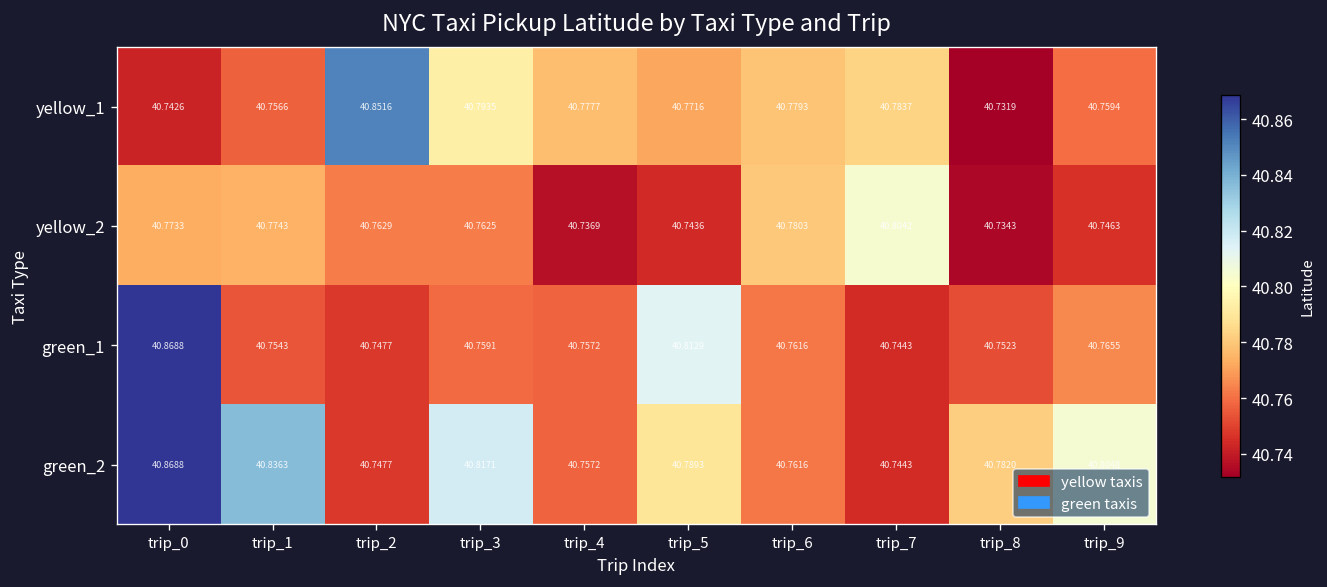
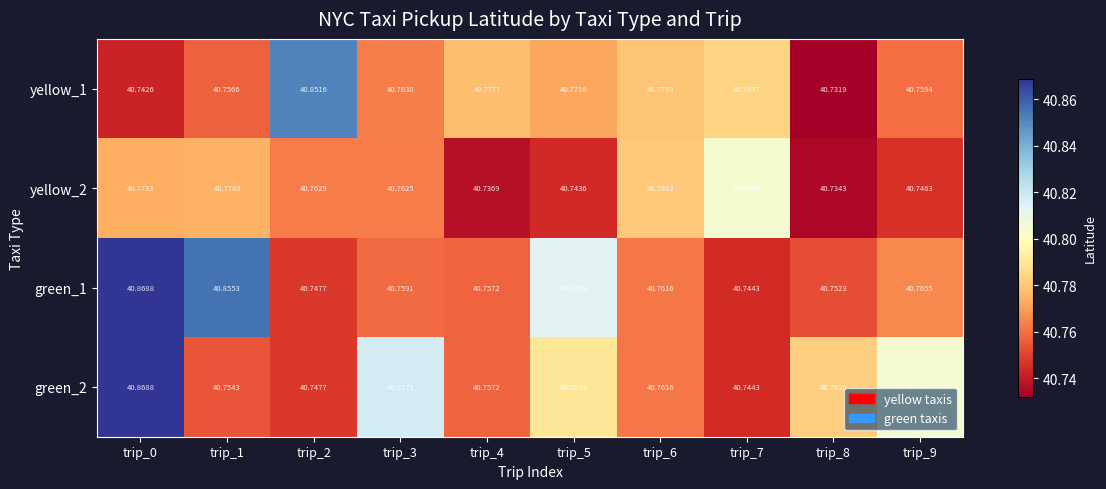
  {
    "yellow_1": {
      "trip_0": 40.7426,
      "trip_1": 40.7566,
      "trip_2": 40.8516,
-     "trip_3": 40.7935,
+     "trip_3": 40.7630,
      "trip_4": 40.7777,
      "trip_5": 40.7716,
      "trip_6": 40.7793,
      "trip_7": 40.7837,
      "trip_8": 40.7319,
      "trip_9": 40.7594
    },
    "yellow_2": {
      "trip_0": 40.7733,
      "trip_1": 40.7743,
      "trip_2": 40.7629,
      "trip_3": 40.7625,
      "trip_4": 40.7369,
      "trip_5": 40.7436,
      "trip_6": 40.7803,
      "trip_8": 40.7343,
      "trip_9": 40.7463
    },
    "green_1": {
      "trip_0": 40.8688,
-     "trip_1": 40.7543,
+     "trip_1": 40.8553,
      "trip_2": 40.7477,
      "trip_3": 40.7591,
      "trip_4": 40.7572,
      "trip_6": 40.7616,
      "trip_7": 40.7443,
      "trip_8": 40.7523,
      "trip_9": 40.7655
    },
    "green_2": {
      "trip_0": 40.8688,
-     "trip_1": 40.8363,
+     "trip_1": 40.7543,
      "trip_2": 40.7477,
      "trip_4": 40.7572,
      "trip_5": 40.7893,
      "trip_6": 40.7616,
      "trip_7": 40.7443
    }
  }
